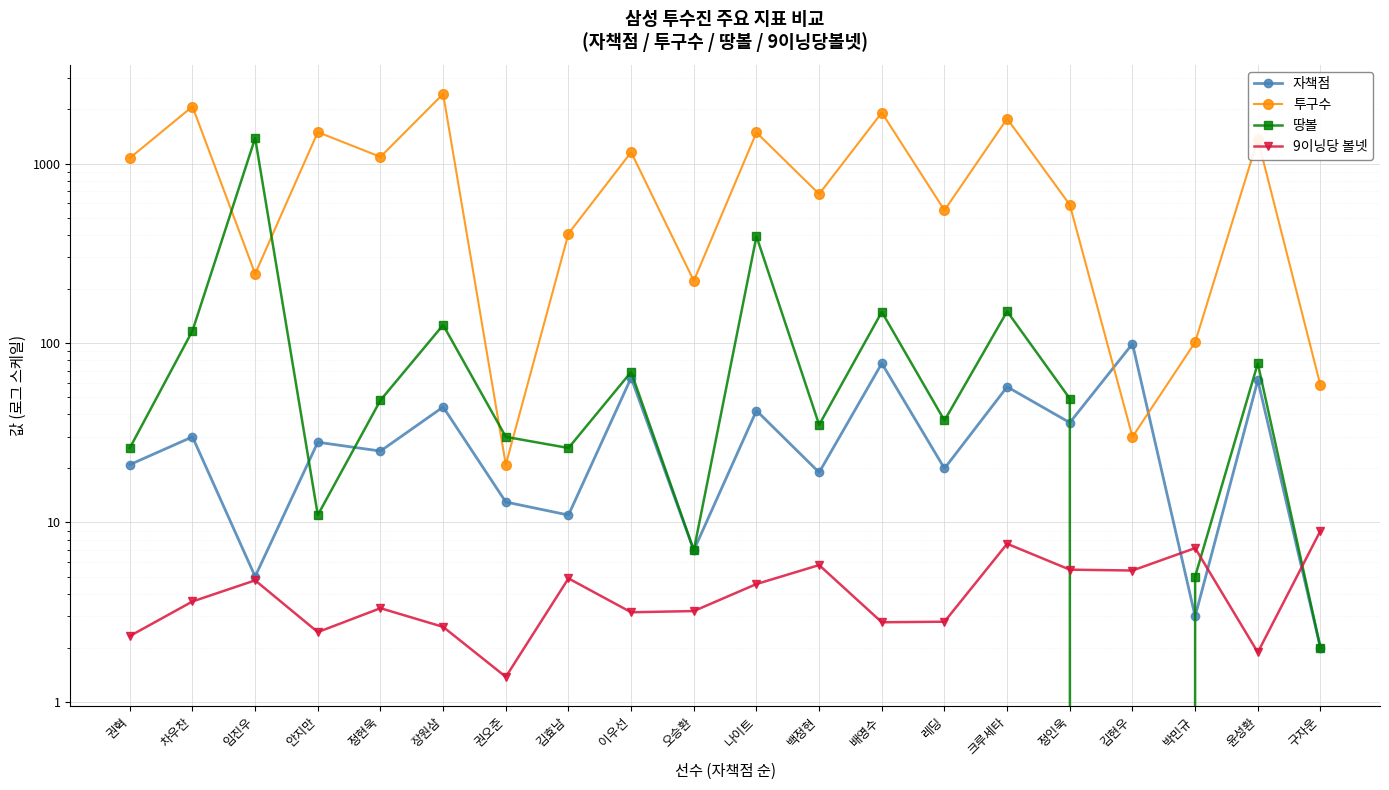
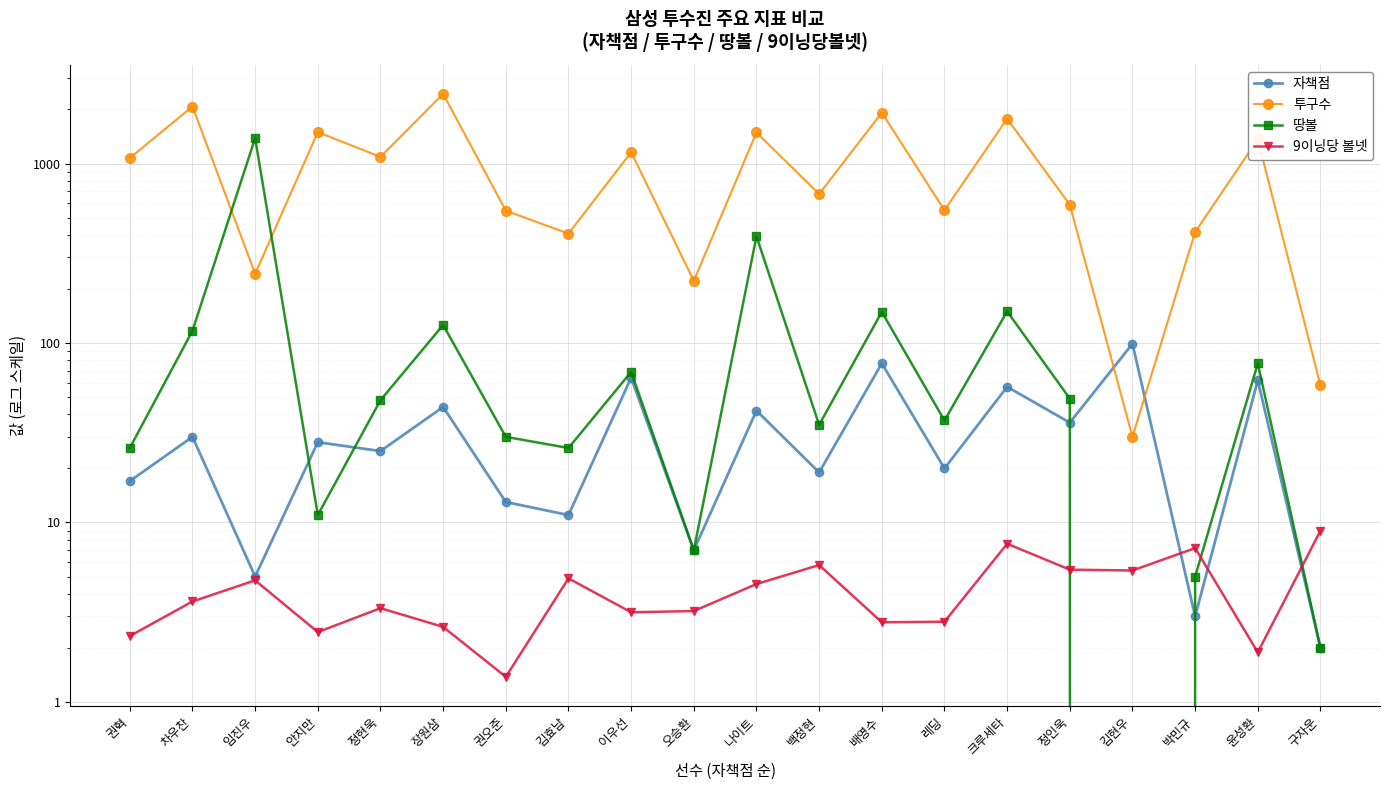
  {
    "자책점": {
-     "권혁": 21,
+     "권혁": 17,
      "차우찬": 30,
      "임진우": 5,
      "안지만": 28,
      "정현욱": 25,
      "장원삼": 44,
      "권오준": 13,
      "김효남": 11,
      "이우선": 64,
      "나이트": 42,
      "백정현": 19,
      "배영수": 77,
      "레딩": 20,
      "크루세타": 57,
      "정인욱": 36,
      "김현우": 100,
      "박민규": 3,
      "윤성환": 62
    },
    "투구수": {
      "권혁": 1100,
      "차우찬": 2100,
      "임진우": 240,
      "안지만": 1500,
      "정현욱": 1100,
      "장원삼": 2400,
-     "권오준": 21,
+     "권오준": 550,
      "김효남": 410,
      "이우선": 1200,
      "오승환": 220,
      "나이트": 1500,
      "백정현": 680,
      "배영수": 1900,
      "레딩": 550,
      "크루세타": 1800,
      "정인욱": 590,
      "김현우": 30,
-     "박민규": 100,
+     "박민규": 420,
      "구자운": 58
    },
    "땅볼": {
      "권혁": 26,
      "차우찬": 120,
      "임진우": 1400,
      "안지만": 11,
      "정현욱": 48,
      "장원삼": 130,
      "권오준": 30,
      "김효남": 26,
      "이우선": 69,
      "나이트": 390,
      "백정현": 35,
      "배영수": 150,
      "레딩": 37,
      "크루세타": 150,
      "정인욱": 49,
      "박민규": 5,
      "윤성환": 77
    },
    "9이닝당 볼넷": {
      "권혁": 2.3,
      "차우찬": 3.6,
      "임진우": 4.8,
      "안지만": 2.5,
      "정현욱": 3.3,
      "장원삼": 2.6,
      "권오준": 1.4,
      "김효남": 5,
      "이우선": 3.2,
      "오승환": 3.2,
      "나이트": 4.5,
      "백정현": 5.8,
      "배영수": 2.8,
      "레딩": 2.8,
      "크루세타": 7.6,
      "정인욱": 5.5,
      "김현우": 5.4,
      "박민규": 7,
      "윤성환": 1.9,
      "구자운": 9
    }
  }
